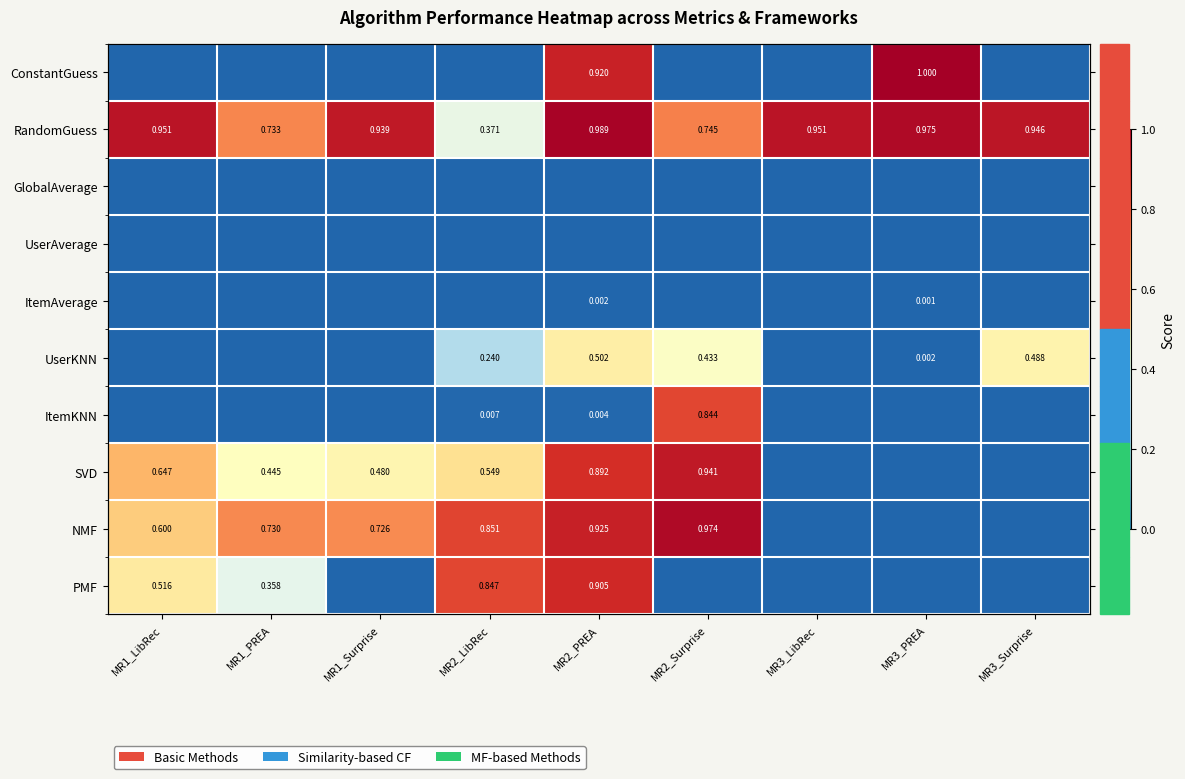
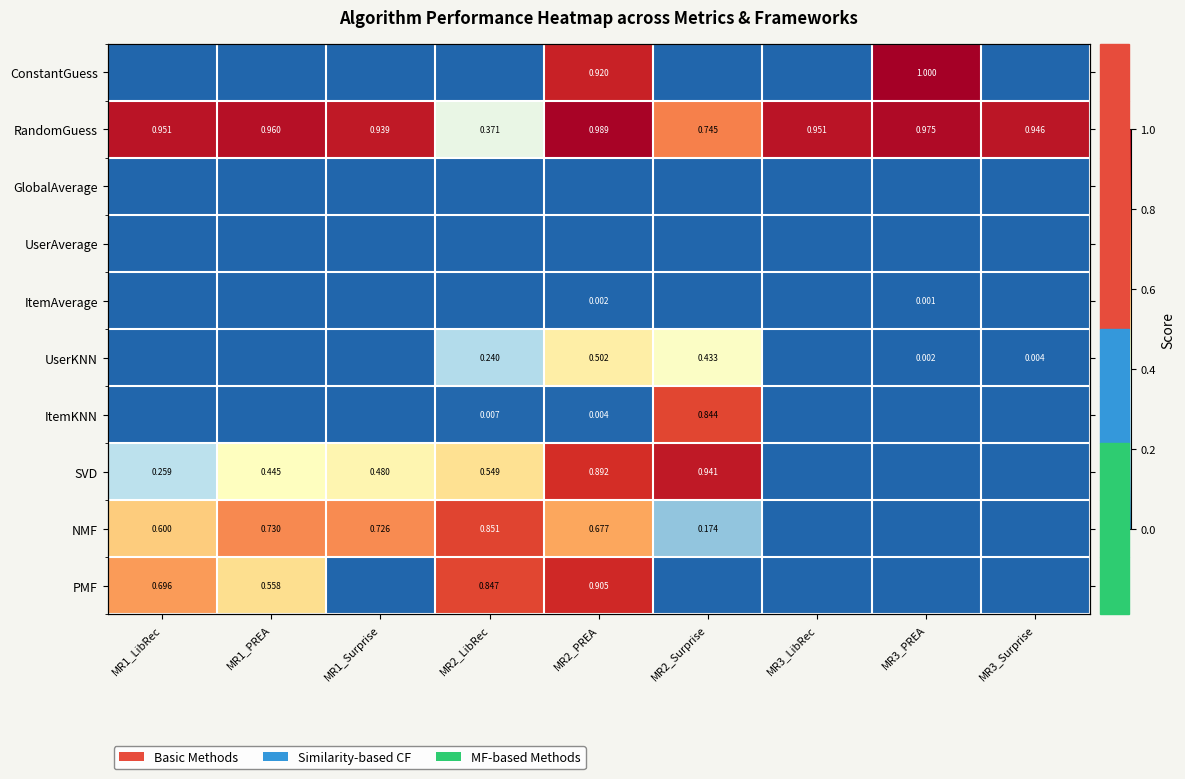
  {
    "ConstantGuess": {
      "MR2_PREA": 0.920,
      "MR3_PREA": 1.000
    },
    "RandomGuess": {
      "MR1_LibRec": 0.951,
-     "MR1_PREA": 0.733,
+     "MR1_PREA": 0.960,
      "MR1_Surprise": 0.939,
      "MR2_LibRec": 0.371,
      "MR2_PREA": 0.989,
      "MR2_Surprise": 0.745,
      "MR3_LibRec": 0.951,
      "MR3_PREA": 0.975,
      "MR3_Surprise": 0.946
    },
    "ItemAverage": {
      "MR2_PREA": 0.002,
      "MR3_PREA": 0.001
    },
    "UserKNN": {
      "MR2_LibRec": 0.240,
      "MR2_PREA": 0.502,
      "MR2_Surprise": 0.433,
      "MR3_PREA": 0.002,
-     "MR3_Surprise": 0.488
+     "MR3_Surprise": 0.004
    },
    "ItemKNN": {
      "MR2_LibRec": 0.007,
      "MR2_PREA": 0.004,
      "MR2_Surprise": 0.844
    },
    "SVD": {
-     "MR1_LibRec": 0.647,
+     "MR1_LibRec": 0.259,
      "MR1_PREA": 0.445,
      "MR1_Surprise": 0.480,
      "MR2_LibRec": 0.549,
      "MR2_PREA": 0.892,
      "MR2_Surprise": 0.941
    },
    "NMF": {
      "MR1_LibRec": 0.600,
      "MR1_PREA": 0.730,
      "MR1_Surprise": 0.726,
      "MR2_LibRec": 0.851,
-     "MR2_PREA": 0.925,
-     "MR2_Surprise": 0.974
+     "MR2_PREA": 0.677,
+     "MR2_Surprise": 0.174
    },
    "PMF": {
-     "MR1_LibRec": 0.516,
-     "MR1_PREA": 0.358,
+     "MR1_LibRec": 0.696,
+     "MR1_PREA": 0.558,
      "MR2_LibRec": 0.847,
      "MR2_PREA": 0.905
    }
  }
